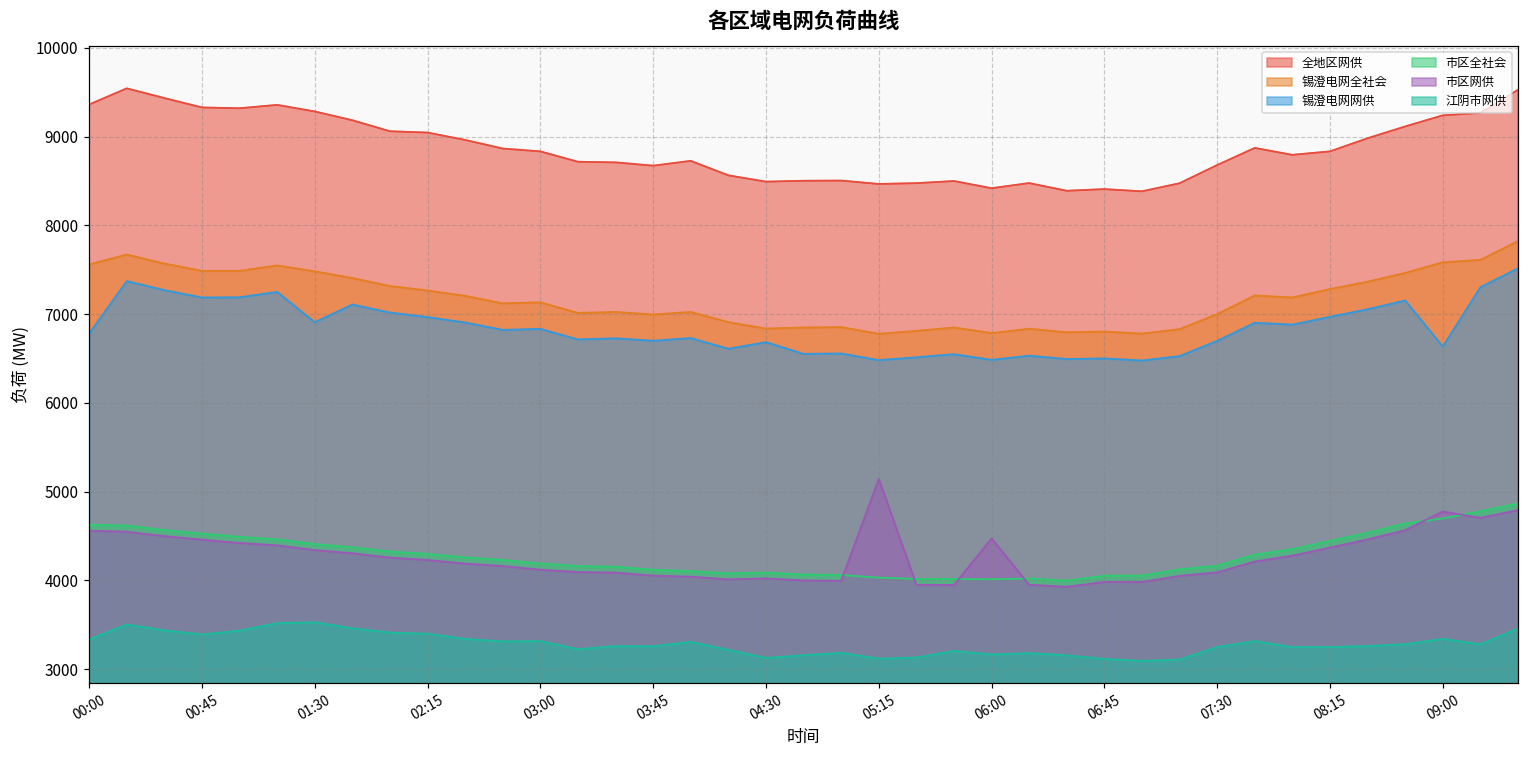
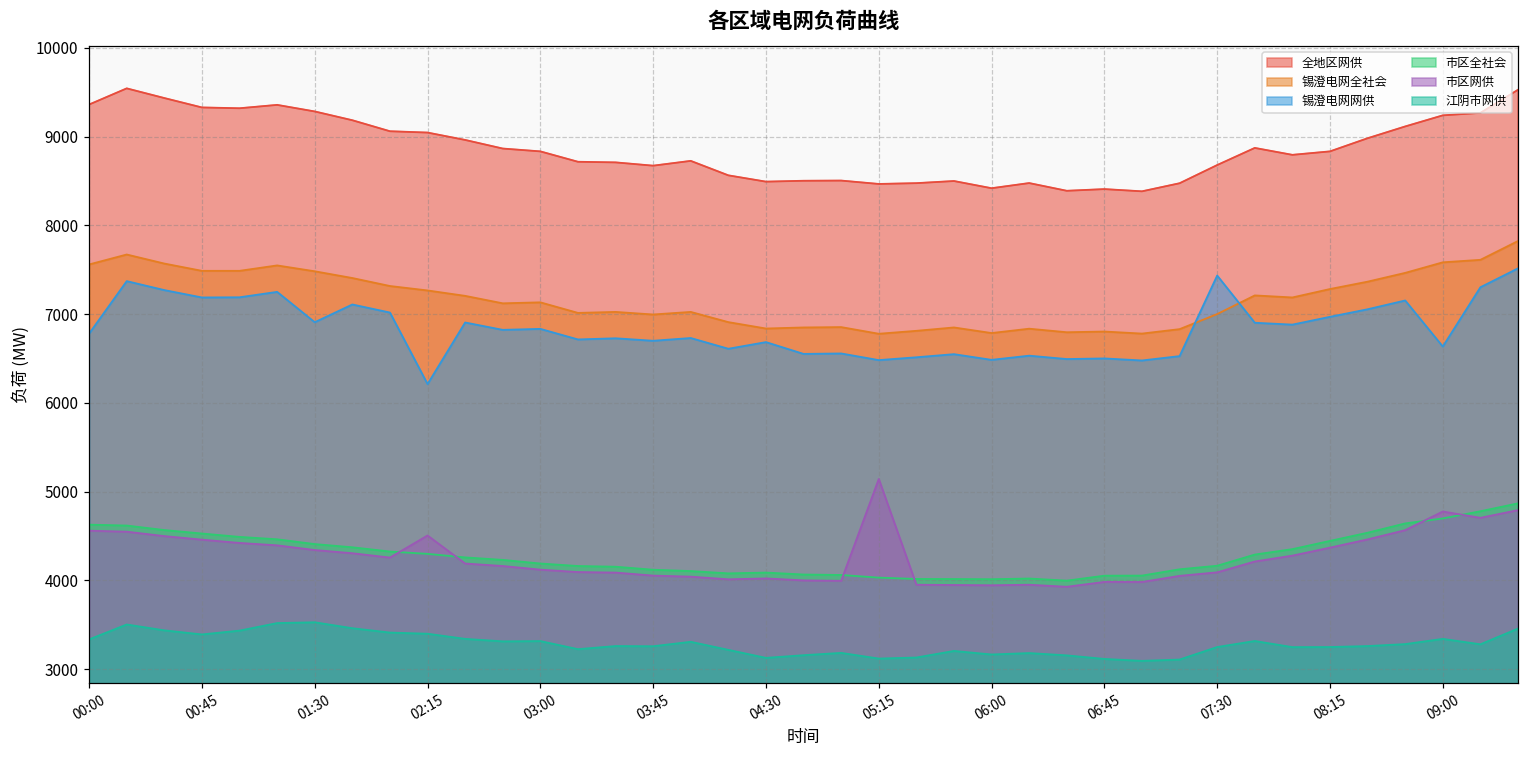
  {
    "锡澄电网网供": {
      "00:00": 6800,
      "00:45": 7200,
      "01:30": 6900,
-     "02:15": 7000,
+     "02:15": 6200,
      "03:00": 6800,
      "03:45": 6700,
      "04:30": 6700,
      "05:15": 6500,
      "06:00": 6500,
      "06:45": 6500,
-     "07:30": 6700,
+     "07:30": 7400,
      "08:15": 7000,
      "09:00": 6600
    },
    "市区网供": {
      "00:00": 4600,
      "00:45": 4500,
      "01:30": 4300,
-     "02:15": 4200,
+     "02:15": 4500,
      "03:00": 4100,
      "03:45": 4100,
      "04:30": 4000,
      "05:15": 5100,
-     "06:00": 4500,
+     "06:00": 3900,
      "06:45": 4000,
      "07:30": 4100,
      "08:15": 4400,
      "09:00": 4800
    }
  }
